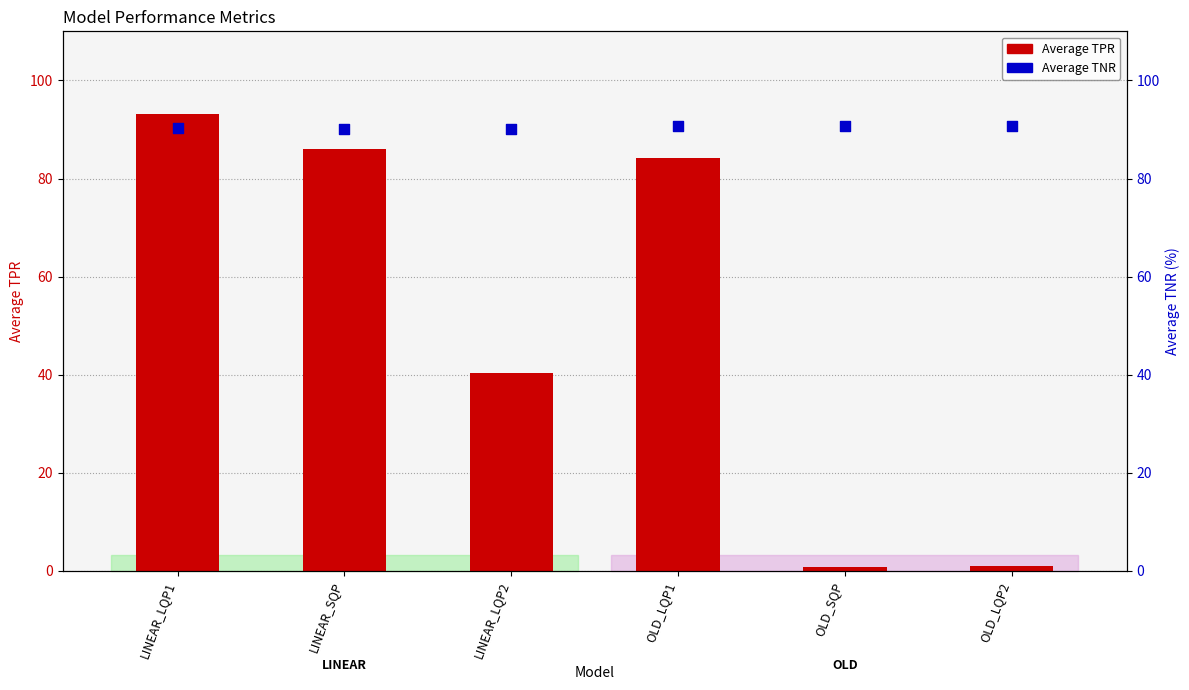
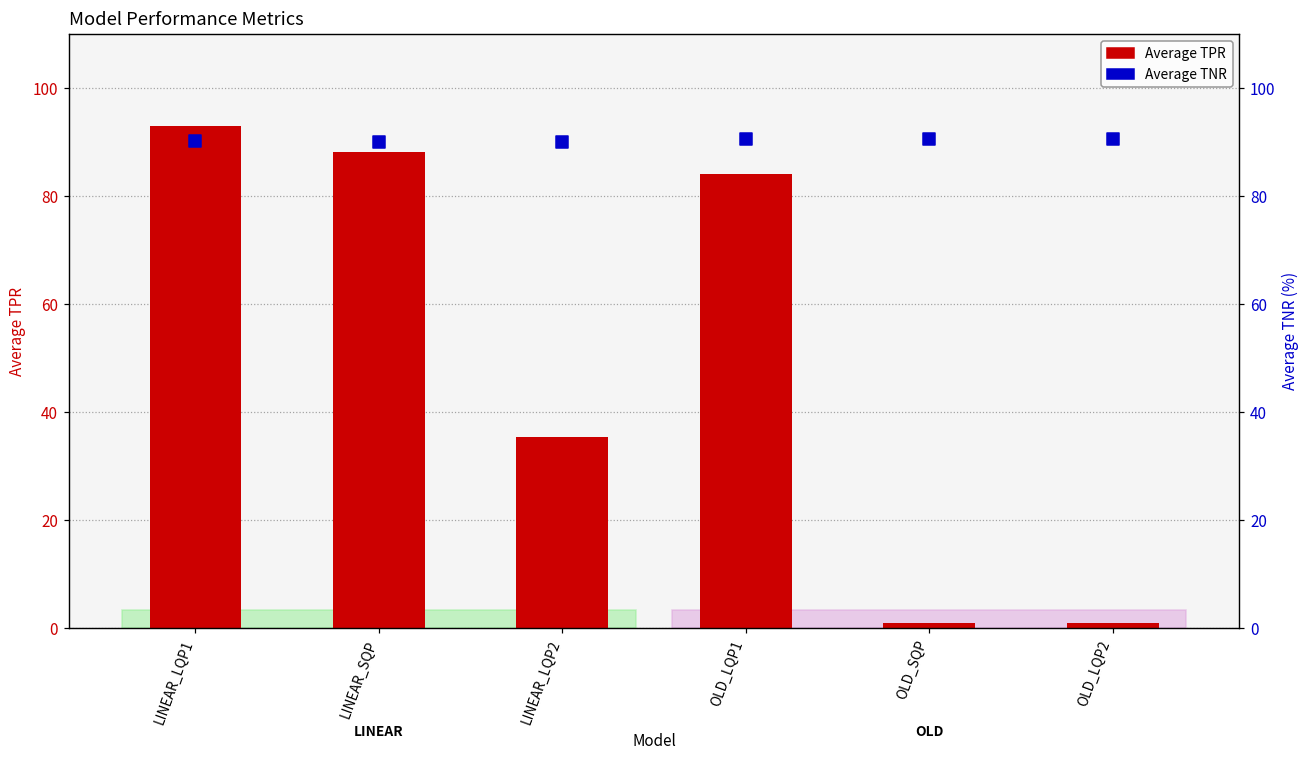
  {
    "Average TPR": {
      "LINEAR_LQP1": 93,
-     "LINEAR_SQP": 86,
-     "LINEAR_LQP2": 40,
+     "LINEAR_SQP": 88,
+     "LINEAR_LQP2": 35,
      "OLD_LQP1": 84,
      "OLD_SQP": 1,
      "OLD_LQP2": 1
    }
  }
